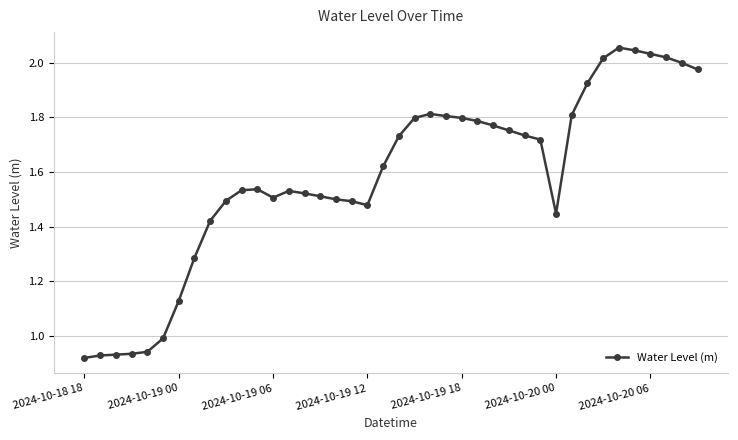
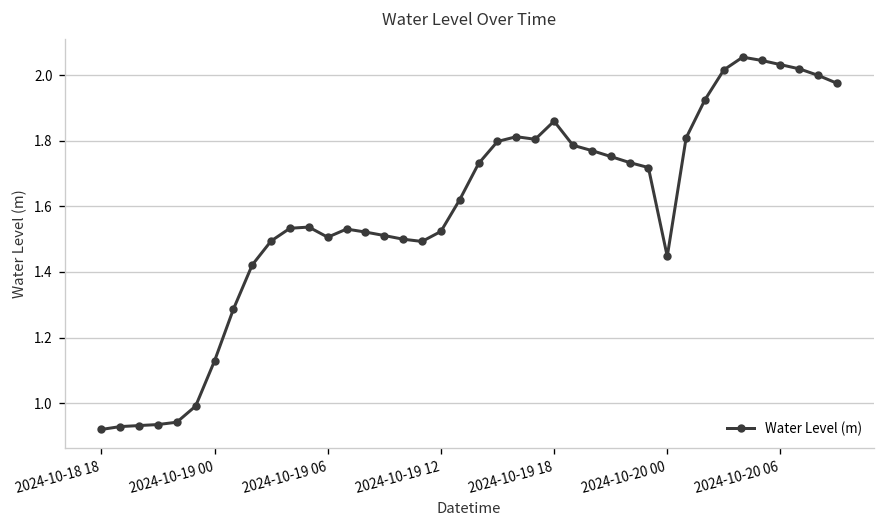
  {
    "2024-10-18 18": 0.92,
    "2024-10-19 00": 1.13,
    "2024-10-19 06": 1.51,
-   "2024-10-19 12": 1.48,
-   "2024-10-19 18": 1.80,
+   "2024-10-19 12": 1.52,
+   "2024-10-19 18": 1.86,
    "2024-10-20 00": 1.45,
    "2024-10-20 06": 2.03
  }
